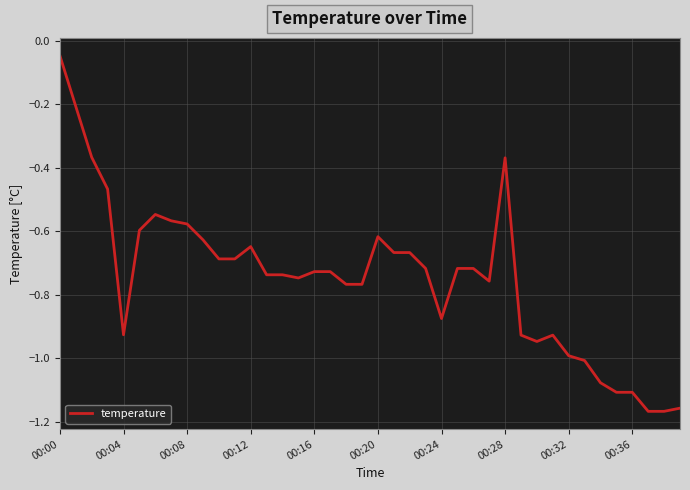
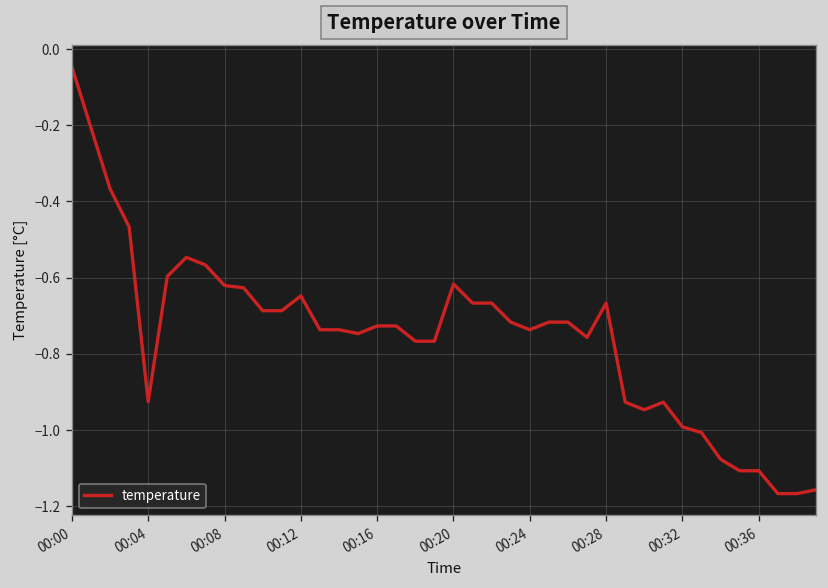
  {
    "00:00": -0.05,
    "00:04": -0.93,
-   "00:08": -0.58,
+   "00:08": -0.62,
    "00:12": -0.65,
    "00:16": -0.73,
    "00:20": -0.62,
-   "00:24": -0.87,
-   "00:28": -0.37,
+   "00:24": -0.74,
+   "00:28": -0.67,
    "00:32": -0.99,
    "00:36": -1.11
  }
